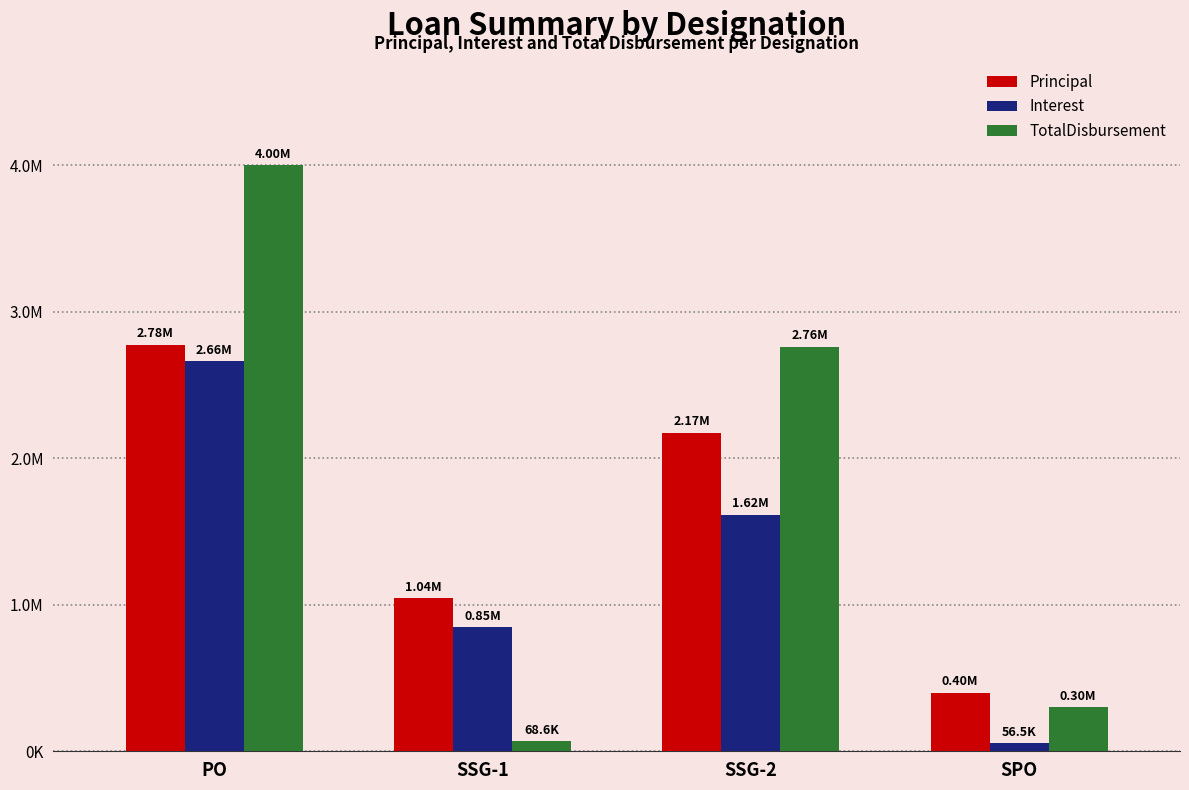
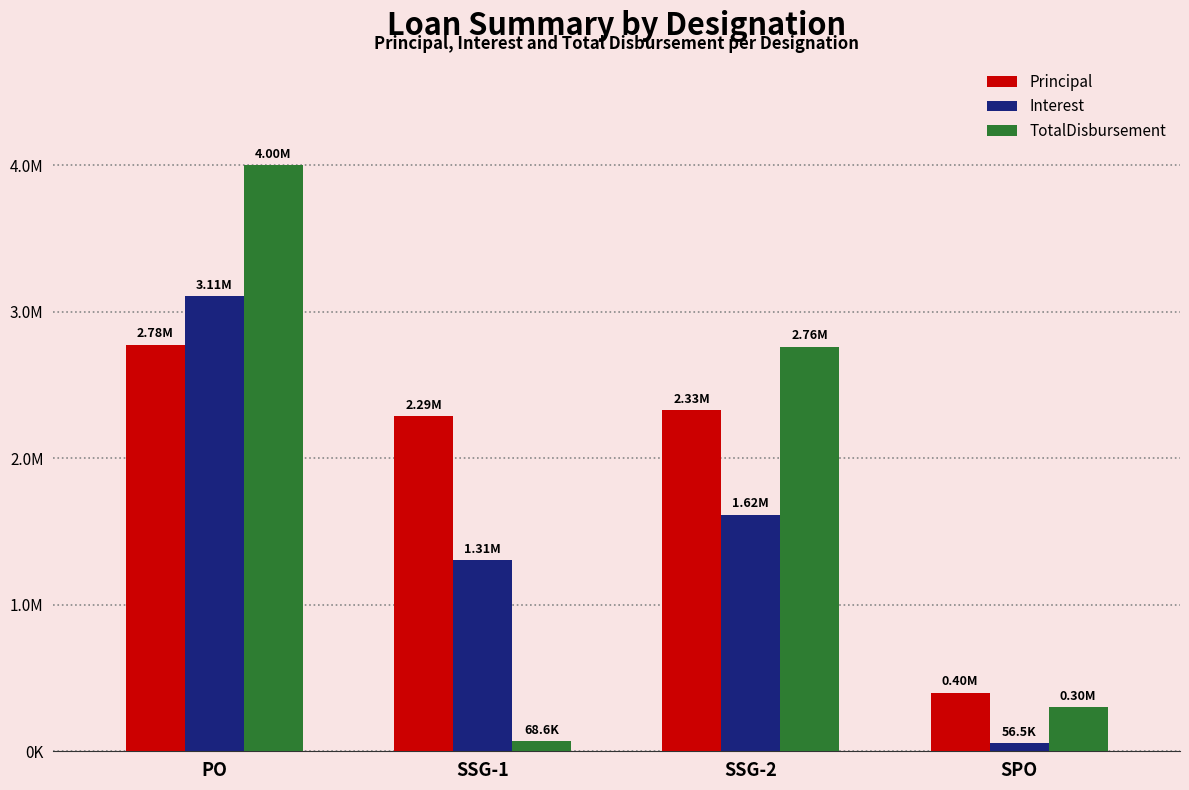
  {
    "Principal": {
      "PO": "2.78M",
-     "SSG-1": "1.04M",
-     "SSG-2": "2.17M",
+     "SSG-1": "2.29M",
+     "SSG-2": "2.33M",
      "SPO": "0.40M"
    },
    "Interest": {
-     "PO": "2.66M",
-     "SSG-1": "0.85M",
+     "PO": "3.11M",
+     "SSG-1": "1.31M",
      "SSG-2": "1.62M",
      "SPO": "56.5K"
    },
    "TotalDisbursement": {
      "PO": "4.00M",
      "SSG-1": "68.6K",
      "SSG-2": "2.76M",
      "SPO": "0.30M"
    }
  }
